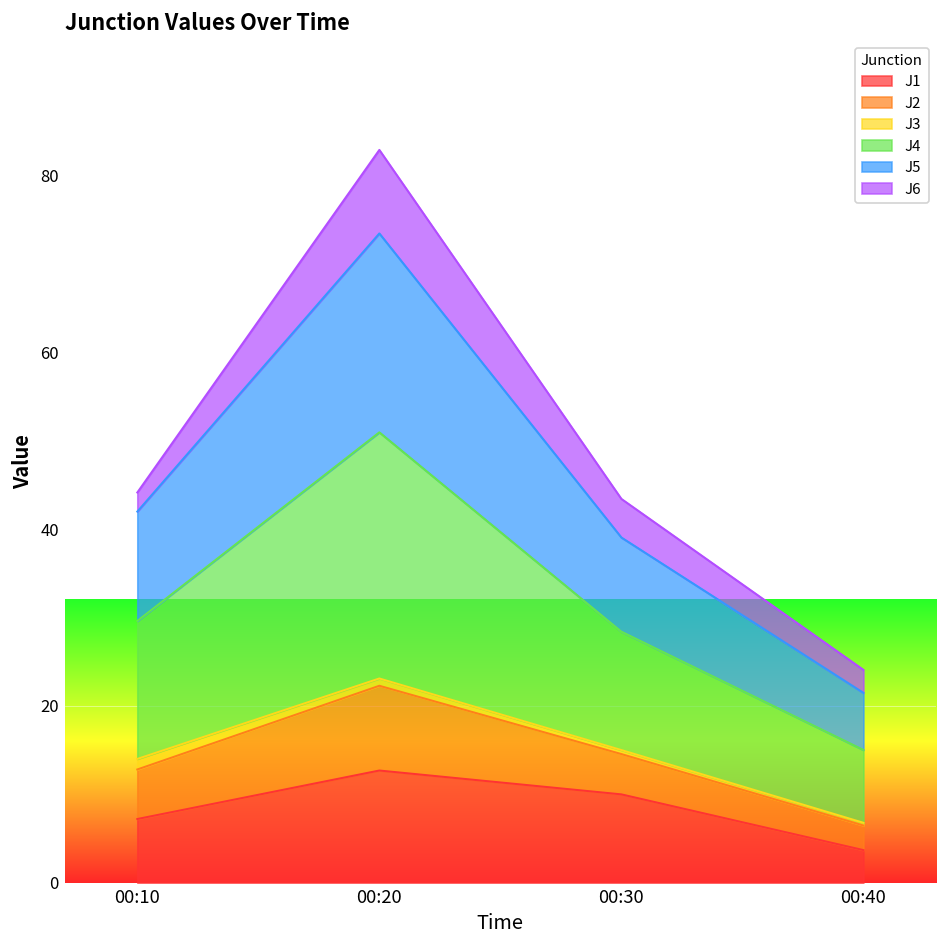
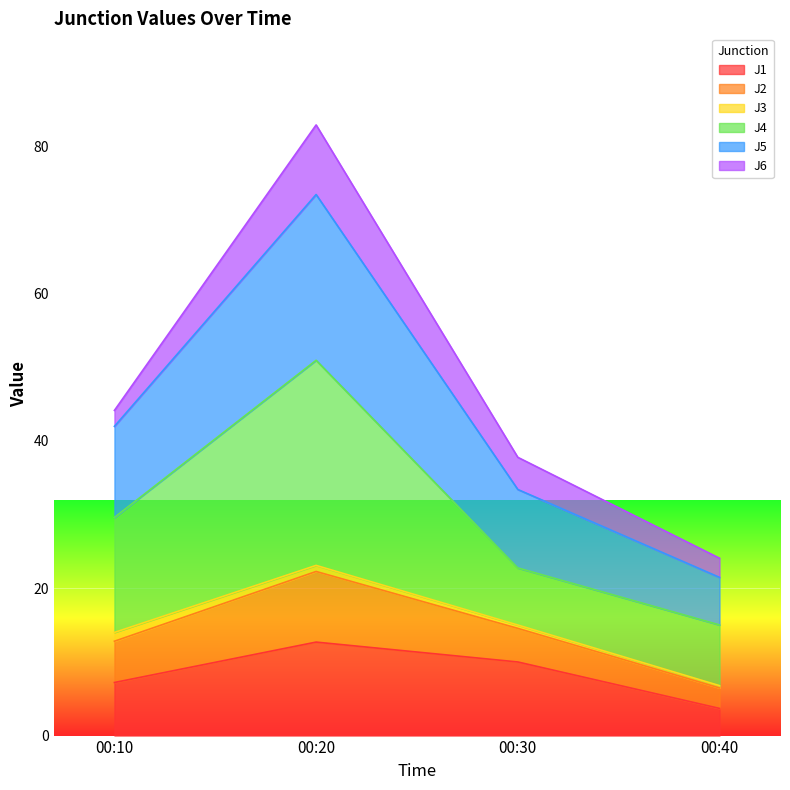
  {
    "J1": {
      "00:10": 7,
      "00:20": 13,
      "00:30": 10,
      "00:40": 4
    },
    "J2": {
      "00:10": 6,
      "00:20": 10,
      "00:30": 5
    },
    "J3": {
      "00:10": 1,
      "00:20": 1,
      "00:30": 0
    },
    "J4": {
      "00:10": 16,
      "00:20": 28,
-     "00:30": 13,
+     "00:30": 8,
      "00:40": 8
    },
    "J5": {
      "00:10": 12,
      "00:20": 23,
      "00:30": 11,
      "00:40": 6
    },
    "J6": {
      "00:10": 2,
      "00:20": 9,
      "00:30": 4,
      "00:40": 3
    }
  }
